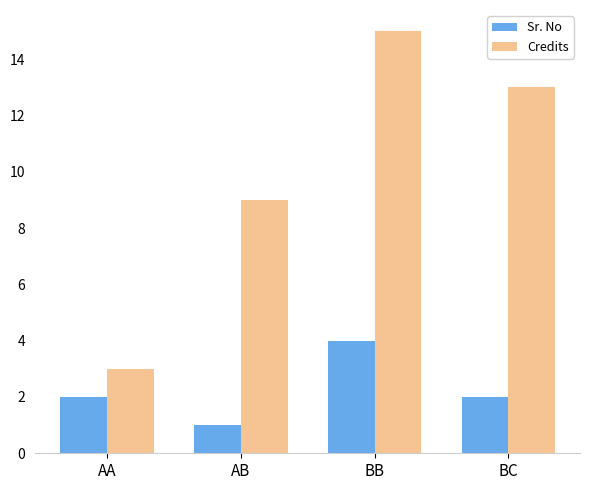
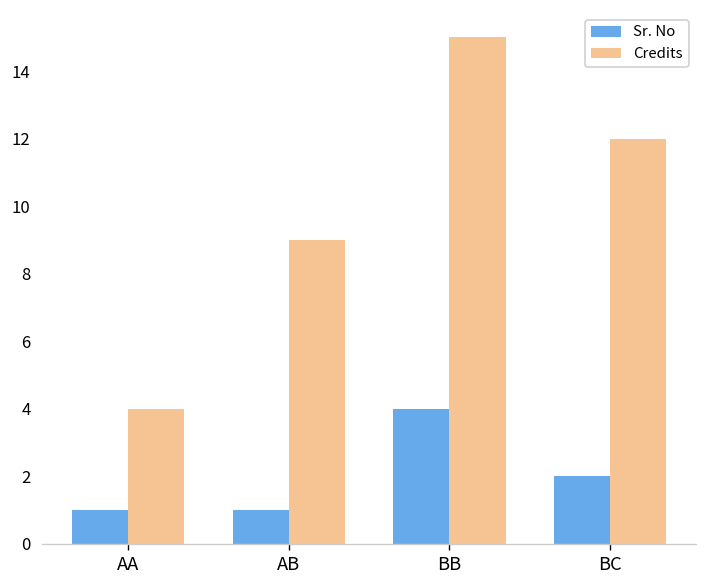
  {
    "Sr. No": {
-     "AA": 2,
+     "AA": 1,
      "AB": 1,
      "BB": 4,
      "BC": 2
    },
    "Credits": {
-     "AA": 3,
+     "AA": 4,
      "AB": 9,
      "BB": 15,
-     "BC": 13
+     "BC": 12
    }
  }
